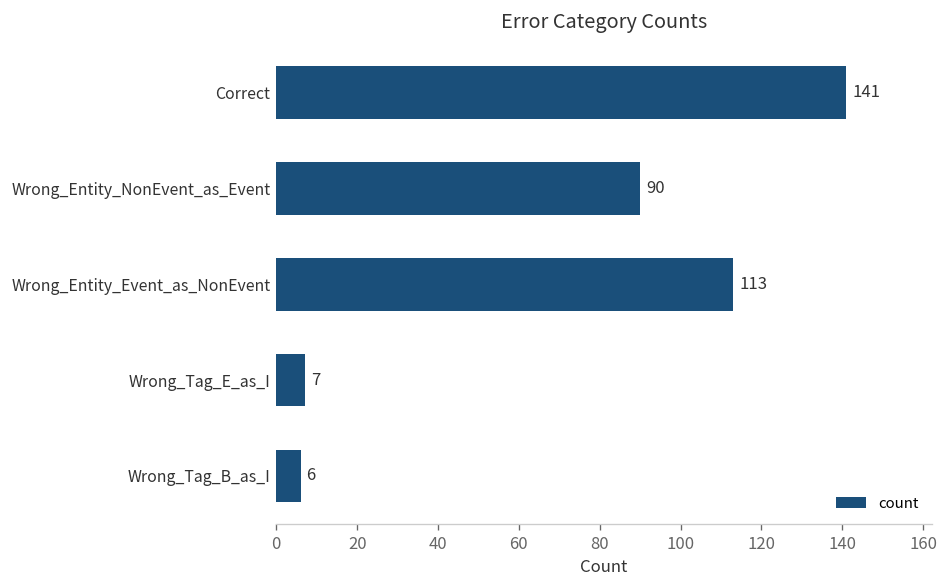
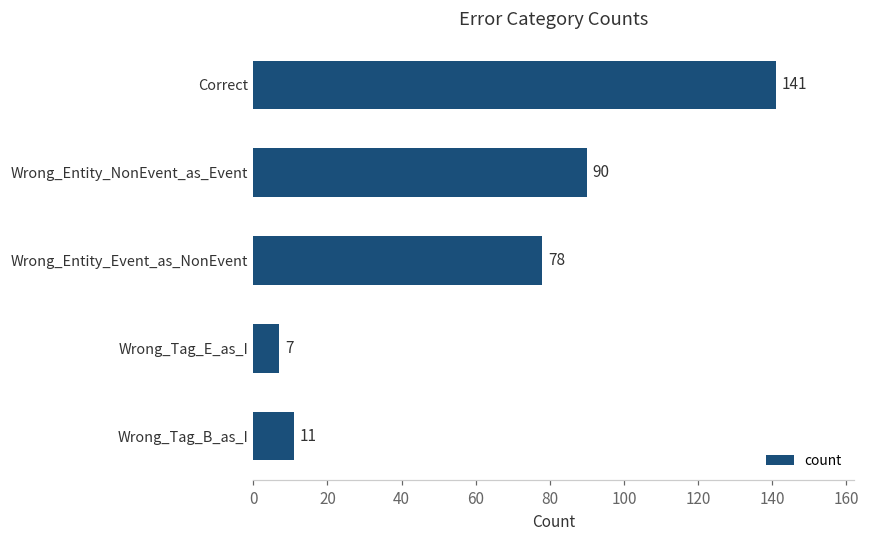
  {
    "Correct": 141,
    "Wrong_Entity_NonEvent_as_Event": 90,
-   "Wrong_Entity_Event_as_NonEvent": 113,
+   "Wrong_Entity_Event_as_NonEvent": 78,
    "Wrong_Tag_E_as_I": 7,
-   "Wrong_Tag_B_as_I": 6
+   "Wrong_Tag_B_as_I": 11
  }
